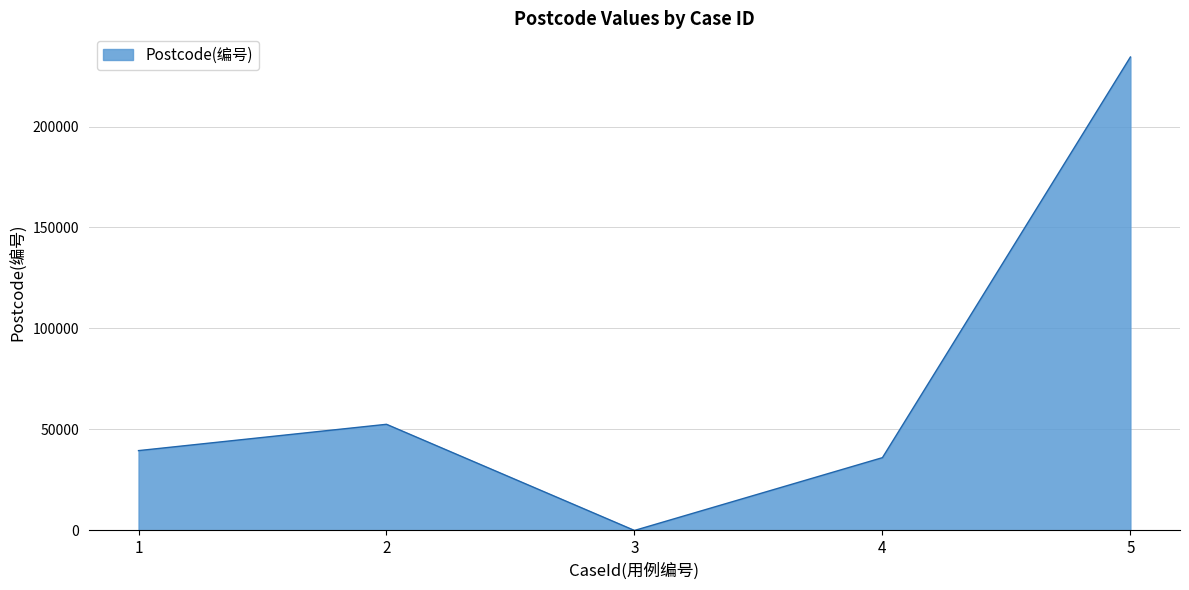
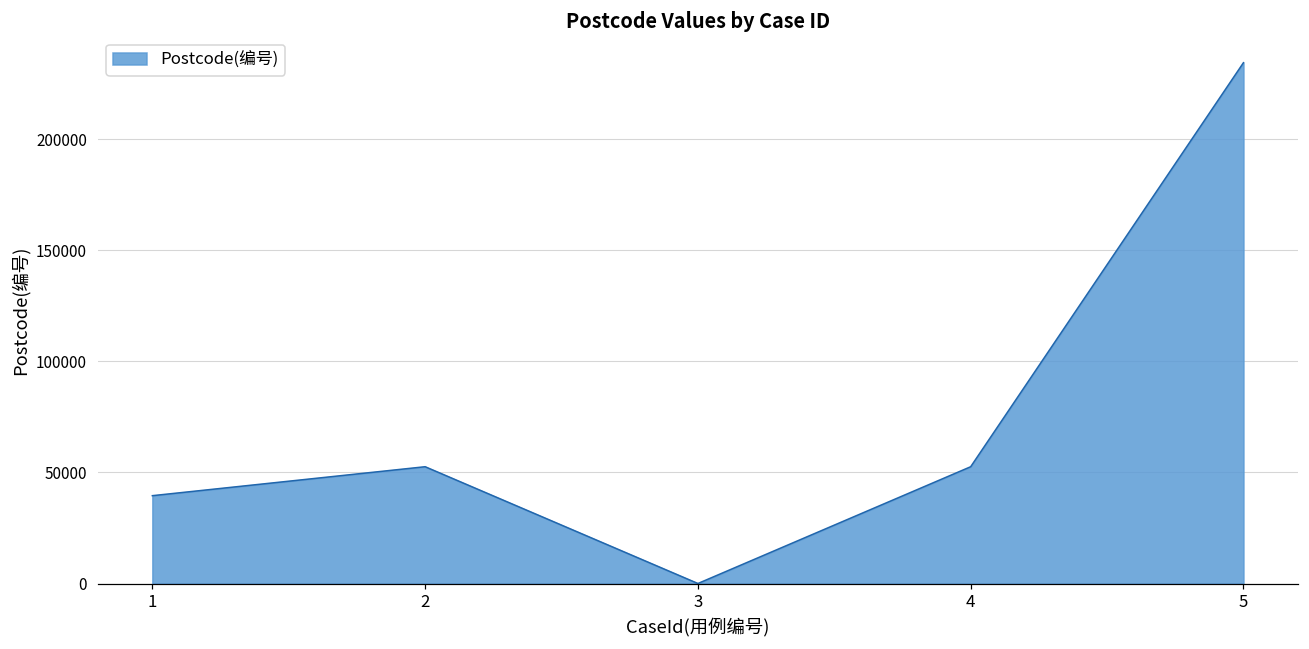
  {
    "1": 40000,
    "2": 53000,
    "3": 0,
-   "4": 36000,
+   "4": 53000,
    "5": 234000
  }
